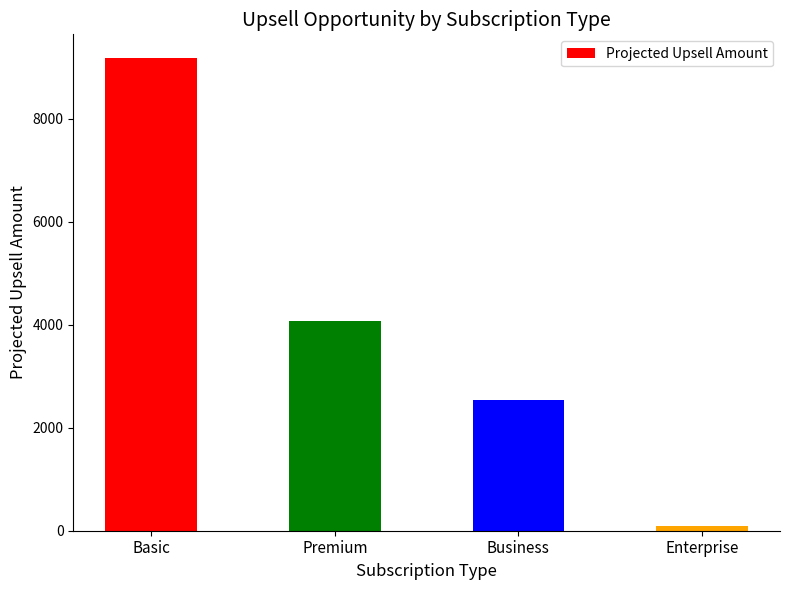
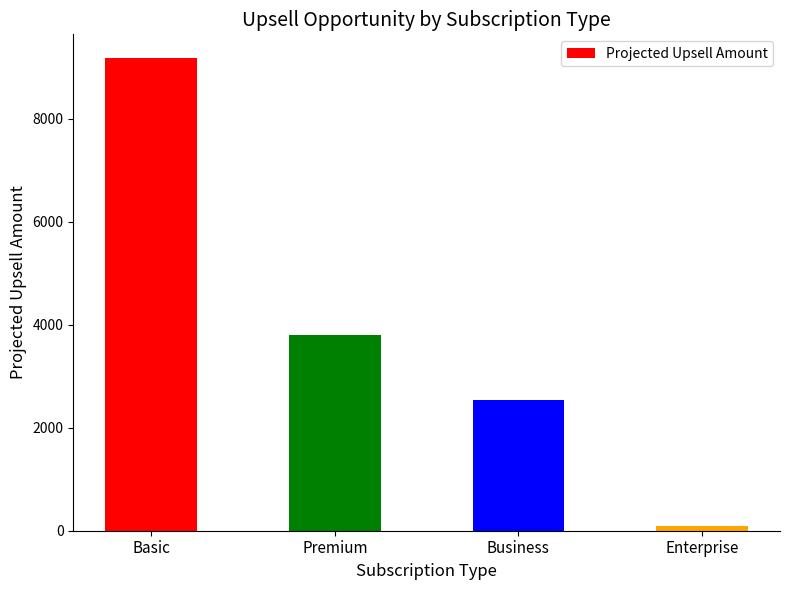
  {
    "Basic": 9200,
-   "Premium": 4100,
+   "Premium": 3800,
    "Business": 2500,
    "Enterprise": 100
  }
